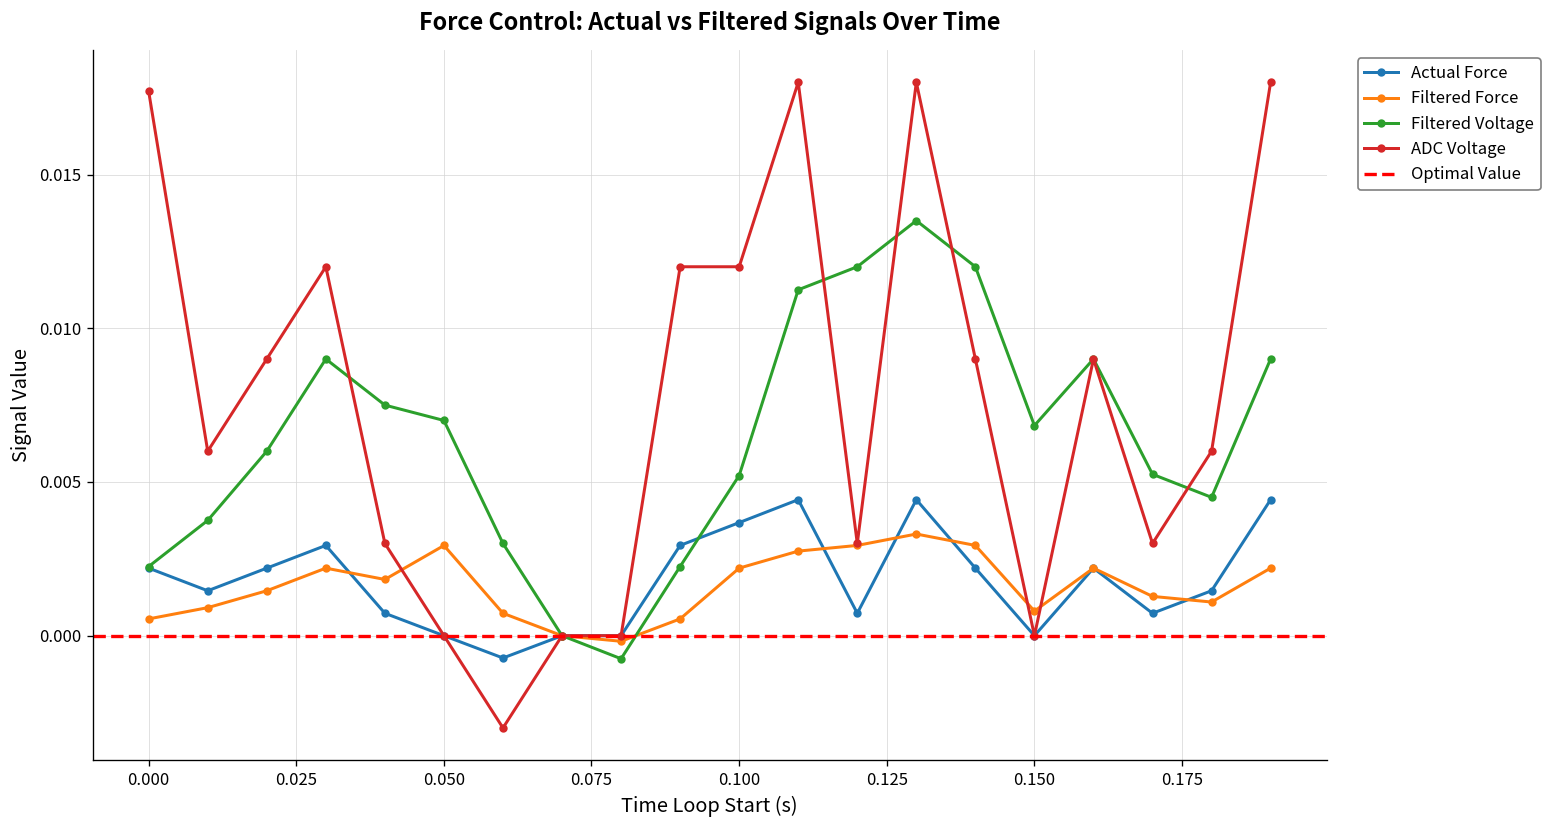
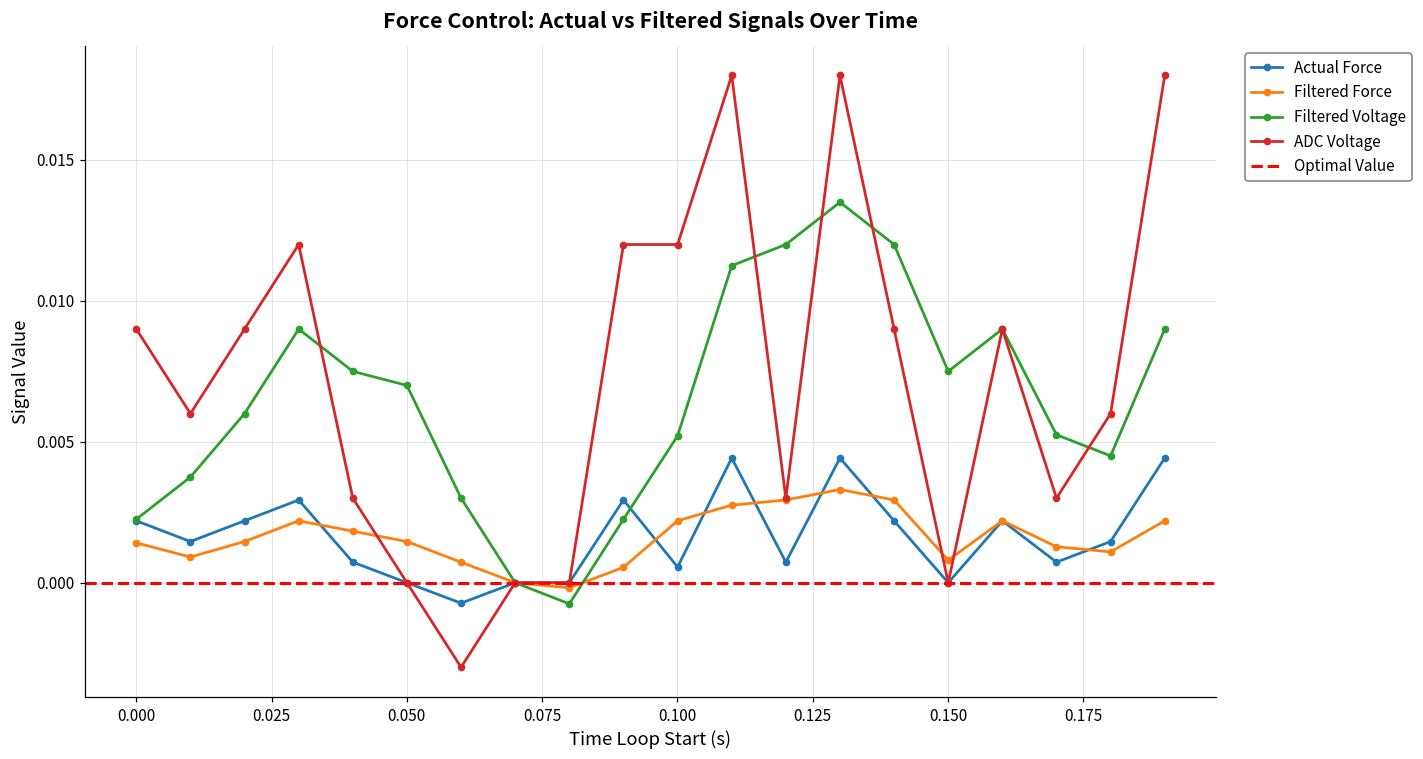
  {
    "Actual Force": {
-     "0.100": 0.0037
+     "0.100": 0.0006
    },
    "Filtered Force": {
-     "0.000": 0.0005,
-     "0.050": 0.0029,
+     "0.000": 0.0014,
+     "0.050": 0.0015,
      "0.100": 0.0022,
      "0.150": 0.0008
    },
    "Filtered Voltage": {
      "0.050": 0.0070,
      "0.100": 0.0052,
-     "0.150": 0.0068
+     "0.150": 0.0075
    },
    "ADC Voltage": {
-     "0.000": 0.0177,
+     "0.000": 0.0090,
      "0.100": 0.0120
    }
  }
